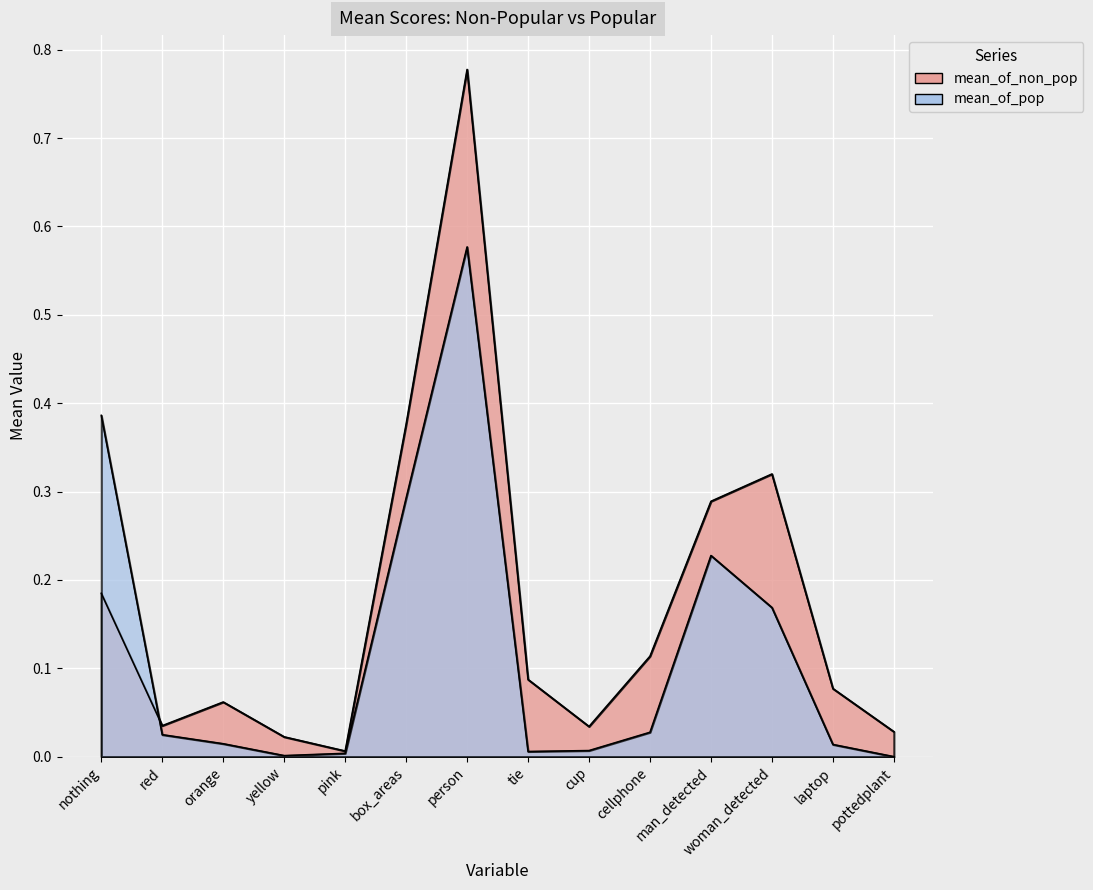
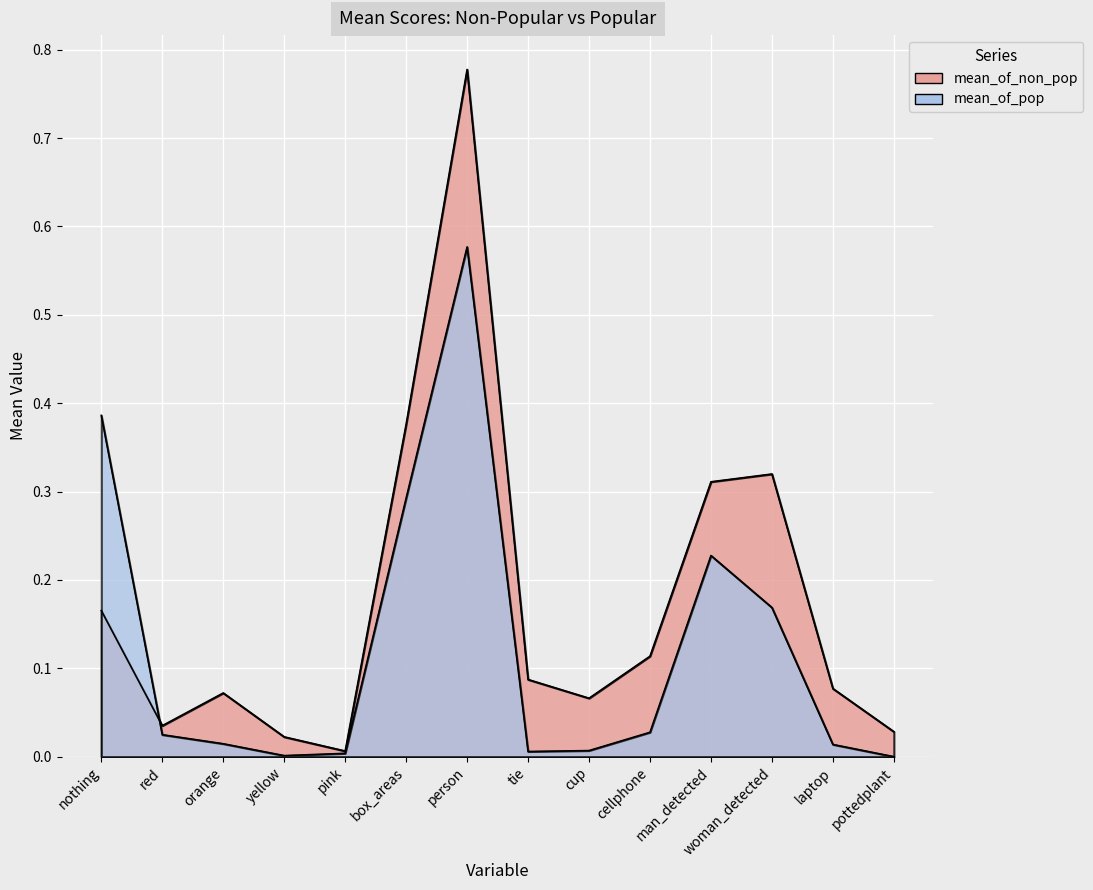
  {
    "mean_of_non_pop": {
-     "nothing": 0.18,
+     "nothing": 0.17,
      "red": 0.04,
-     "orange": 0.06,
+     "orange": 0.07,
      "yellow": 0.02,
      "box_areas": 0.38,
      "person": 0.78,
      "tie": 0.09,
-     "cup": 0.03,
+     "cup": 0.07,
      "cellphone": 0.11,
-     "man_detected": 0.29,
+     "man_detected": 0.31,
      "woman_detected": 0.32,
      "laptop": 0.08,
      "pottedplant": 0.03
    },
    "mean_of_pop": {
      "nothing": 0.39,
      "red": 0.02,
      "orange": 0.01,
      "yellow": 0.00,
      "box_areas": 0.29,
      "person": 0.58,
      "tie": 0.01,
      "cup": 0.01,
      "cellphone": 0.03,
      "man_detected": 0.23,
      "woman_detected": 0.17,
      "laptop": 0.01,
      "pottedplant": 0.00
    }
  }
